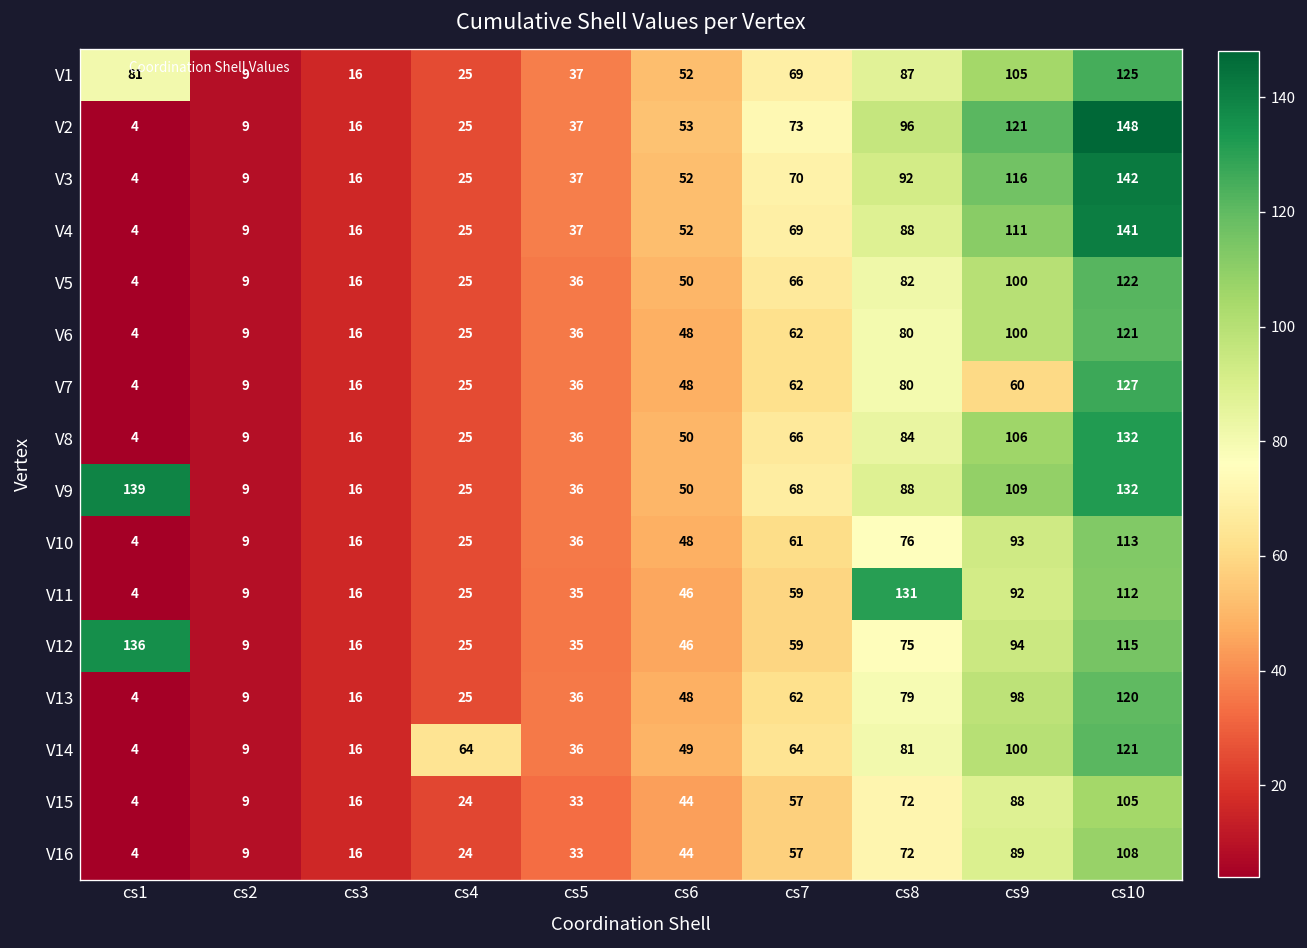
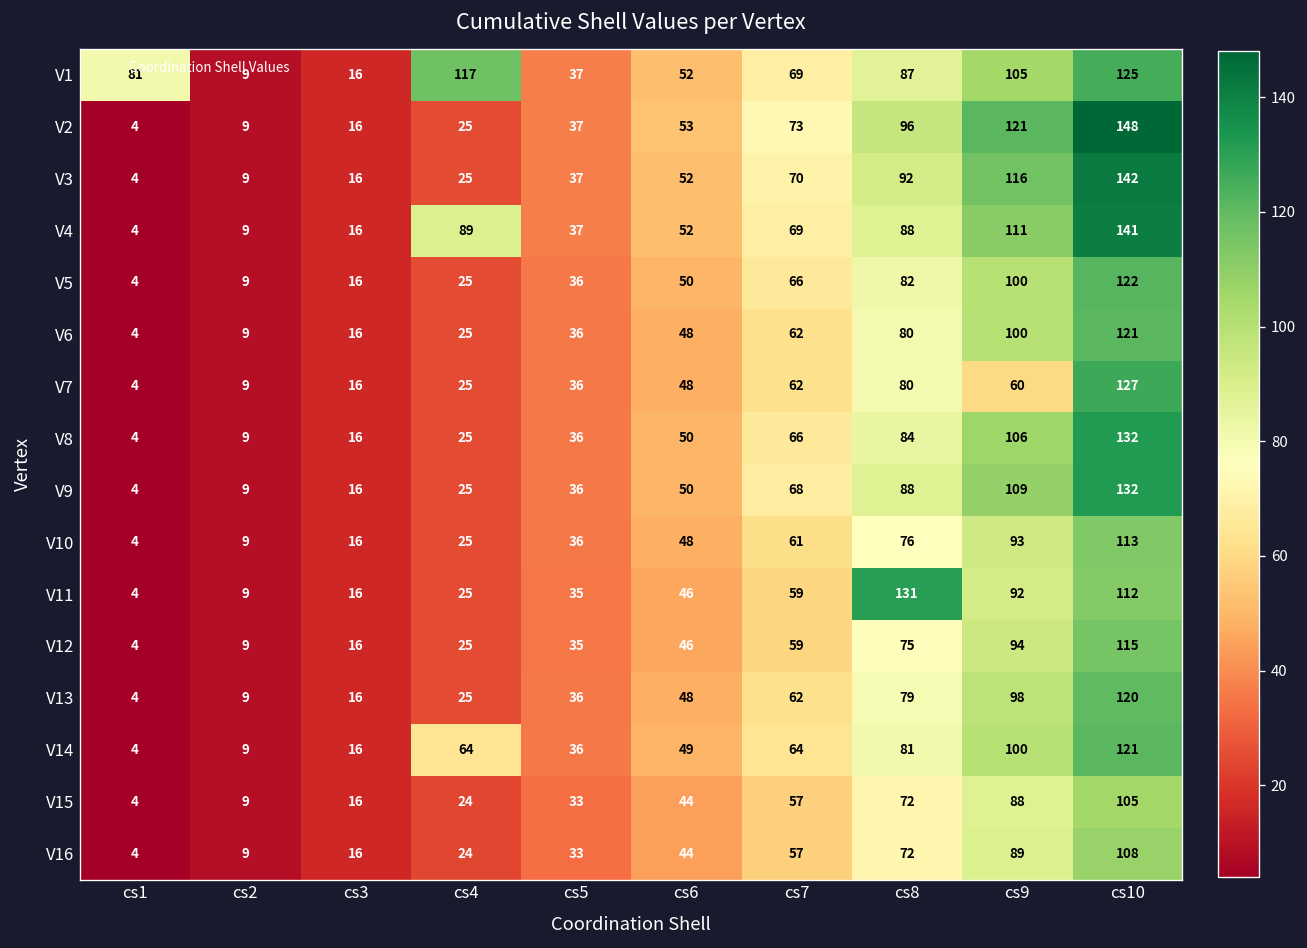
  {
    "V1": {
      "cs3": 16,
-     "cs4": 25,
+     "cs4": 117,
      "cs5": 37,
      "cs6": 52,
      "cs7": 69,
      "cs8": 87,
      "cs9": 105,
      "cs10": 125
    },
    "V2": {
      "cs1": 4,
      "cs2": 9,
      "cs3": 16,
      "cs4": 25,
      "cs5": 37,
      "cs6": 53,
      "cs7": 73,
      "cs8": 96,
      "cs9": 121,
      "cs10": 148
    },
    "V3": {
      "cs1": 4,
      "cs2": 9,
      "cs3": 16,
      "cs4": 25,
      "cs5": 37,
      "cs6": 52,
      "cs7": 70,
      "cs8": 92,
      "cs9": 116,
      "cs10": 142
    },
    "V4": {
      "cs1": 4,
      "cs2": 9,
      "cs3": 16,
-     "cs4": 25,
+     "cs4": 89,
      "cs5": 37,
      "cs6": 52,
      "cs7": 69,
      "cs8": 88,
      "cs9": 111,
      "cs10": 141
    },
    "V5": {
      "cs1": 4,
      "cs2": 9,
      "cs3": 16,
      "cs4": 25,
      "cs5": 36,
      "cs6": 50,
      "cs7": 66,
      "cs8": 82,
      "cs9": 100,
      "cs10": 122
    },
    "V6": {
      "cs1": 4,
      "cs2": 9,
      "cs3": 16,
      "cs4": 25,
      "cs5": 36,
      "cs6": 48,
      "cs7": 62,
      "cs8": 80,
      "cs9": 100,
      "cs10": 121
    },
    "V7": {
      "cs1": 4,
      "cs2": 9,
      "cs3": 16,
      "cs4": 25,
      "cs5": 36,
      "cs6": 48,
      "cs7": 62,
      "cs8": 80,
      "cs9": 60,
      "cs10": 127
    },
    "V8": {
      "cs1": 4,
      "cs2": 9,
      "cs3": 16,
      "cs4": 25,
      "cs5": 36,
      "cs6": 50,
      "cs7": 66,
      "cs8": 84,
      "cs9": 106,
      "cs10": 132
    },
    "V9": {
-     "cs1": 139,
+     "cs1": 4,
      "cs2": 9,
      "cs3": 16,
      "cs4": 25,
      "cs5": 36,
      "cs6": 50,
      "cs7": 68,
      "cs8": 88,
      "cs9": 109,
      "cs10": 132
    },
    "V10": {
      "cs1": 4,
      "cs2": 9,
      "cs3": 16,
      "cs4": 25,
      "cs5": 36,
      "cs6": 48,
      "cs7": 61,
      "cs8": 76,
      "cs9": 93,
      "cs10": 113
    },
    "V11": {
      "cs1": 4,
      "cs2": 9,
      "cs3": 16,
      "cs4": 25,
      "cs5": 35,
      "cs6": 46,
      "cs7": 59,
      "cs8": 131,
      "cs9": 92,
      "cs10": 112
    },
    "V12": {
-     "cs1": 136,
+     "cs1": 4,
      "cs2": 9,
      "cs3": 16,
      "cs4": 25,
      "cs5": 35,
      "cs6": 46,
      "cs7": 59,
      "cs8": 75,
      "cs9": 94,
      "cs10": 115
    },
    "V13": {
      "cs1": 4,
      "cs2": 9,
      "cs3": 16,
      "cs4": 25,
      "cs5": 36,
      "cs6": 48,
      "cs7": 62,
      "cs8": 79,
      "cs9": 98,
      "cs10": 120
    },
    "V14": {
      "cs1": 4,
      "cs2": 9,
      "cs3": 16,
      "cs4": 64,
      "cs5": 36,
      "cs6": 49,
      "cs7": 64,
      "cs8": 81,
      "cs9": 100,
      "cs10": 121
    },
    "V15": {
      "cs1": 4,
      "cs2": 9,
      "cs3": 16,
      "cs4": 24,
      "cs5": 33,
      "cs6": 44,
      "cs7": 57,
      "cs8": 72,
      "cs9": 88,
      "cs10": 105
    },
    "V16": {
      "cs1": 4,
      "cs2": 9,
      "cs3": 16,
      "cs4": 24,
      "cs5": 33,
      "cs6": 44,
      "cs7": 57,
      "cs8": 72,
      "cs9": 89,
      "cs10": 108
    }
  }
